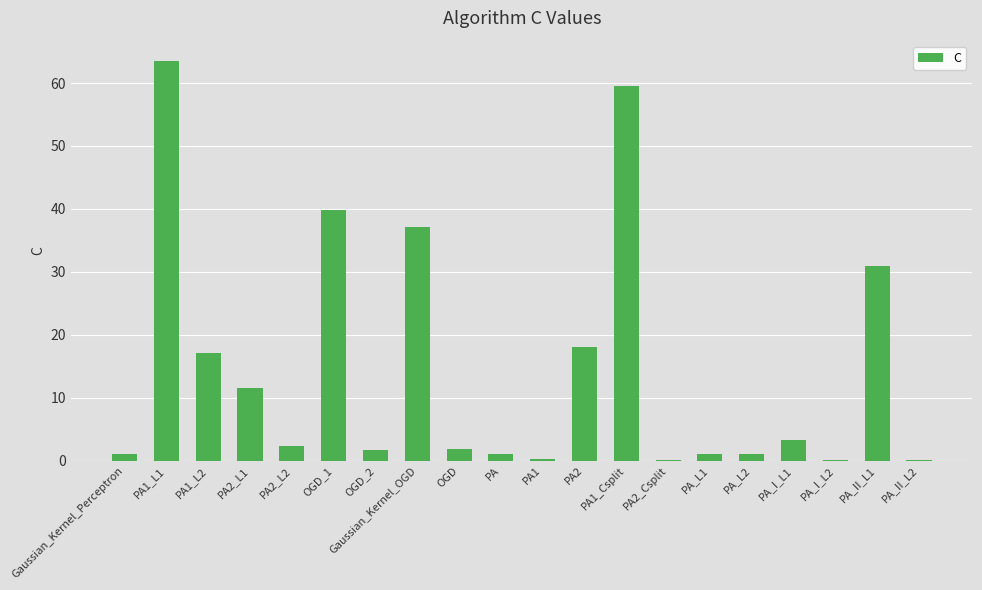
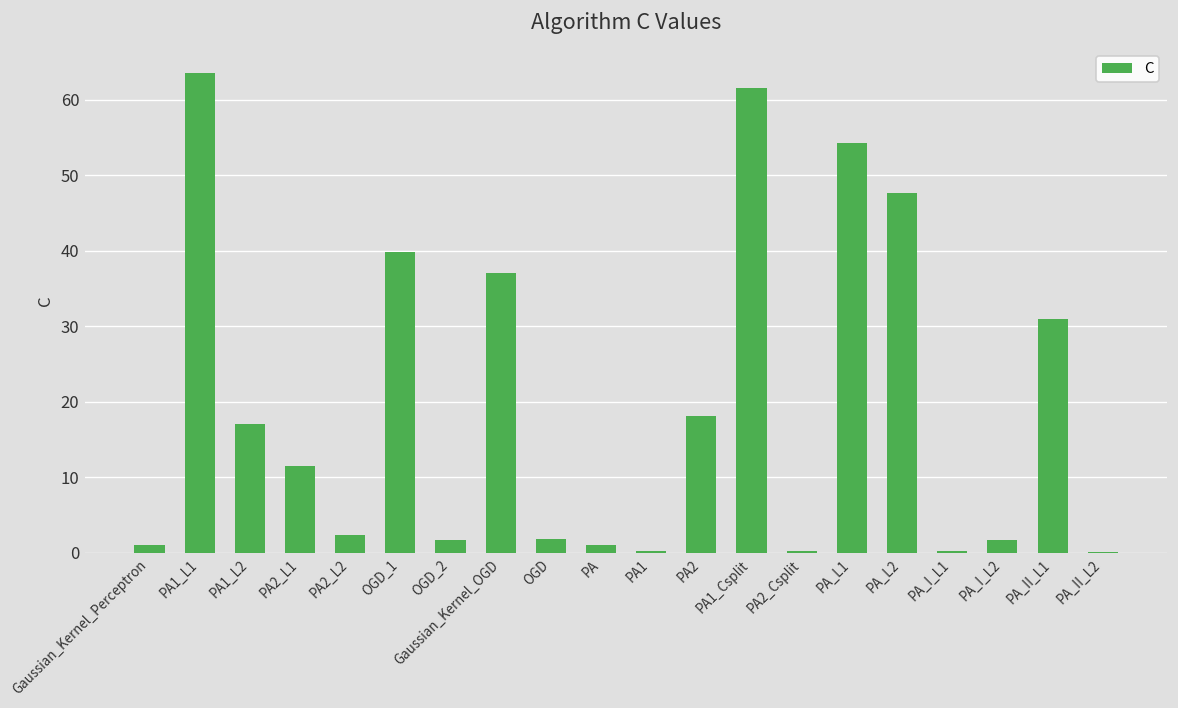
  {
    "Gaussian_Kernel_Perceptron": 1,
    "PA1_L1": 64,
    "PA1_L2": 17,
    "PA2_L1": 12,
    "PA2_L2": 2,
    "OGD_1": 40,
    "OGD_2": 2,
    "Gaussian_Kernel_OGD": 37,
    "OGD": 2,
    "PA": 1,
    "PA2": 18,
-   "PA1_Csplit": 60,
-   "PA_L1": 1,
-   "PA_L2": 1,
-   "PA_I_L1": 3,
-   "PA_I_L2": 0,
+   "PA1_Csplit": 61,
+   "PA_L1": 54,
+   "PA_L2": 48,
+   "PA_I_L1": 0,
+   "PA_I_L2": 2,
    "PA_II_L1": 31
  }
